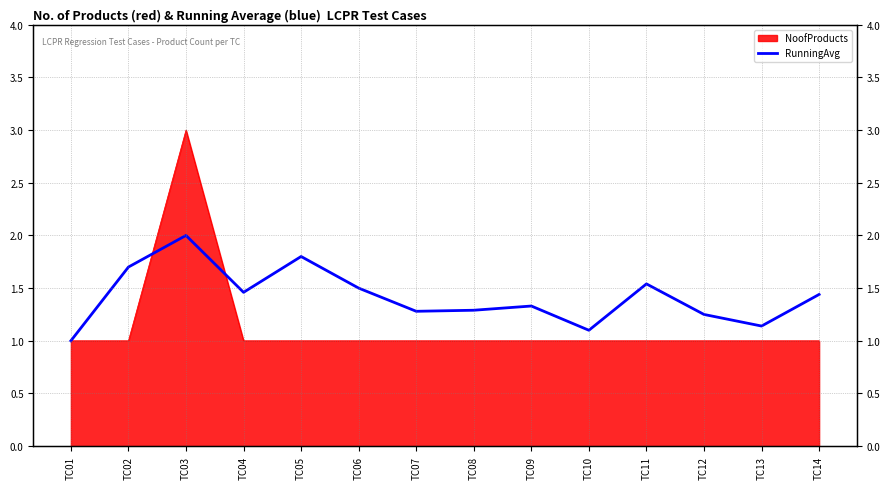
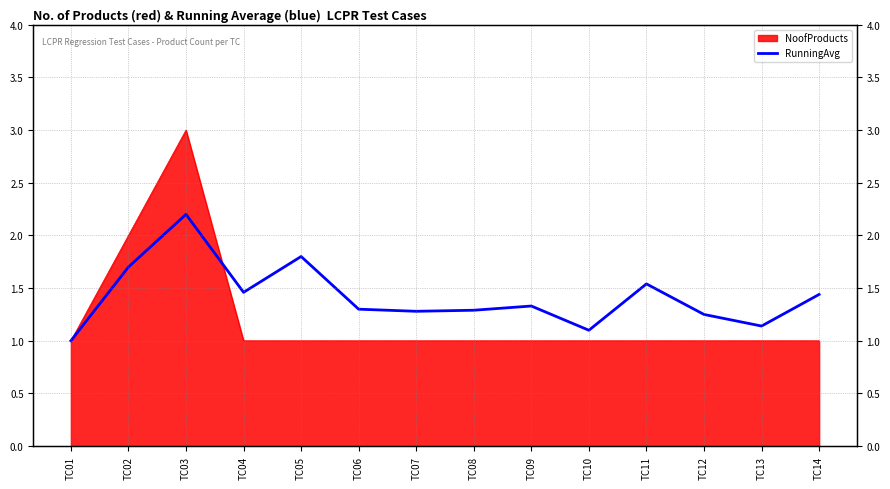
  {
    "NoofProducts": {
-     "TC02": 1,
+     "TC02": 2,
      "TC03": 3,
      "TC04": 1,
      "TC05": 1,
      "TC06": 1,
      "TC07": 1,
      "TC08": 1,
      "TC09": 1,
      "TC10": 1,
      "TC11": 1,
      "TC12": 1,
      "TC13": 1,
      "TC14": 1
    },
    "RunningAvg": {
      "TC02": 1.7,
-     "TC03": 2.0,
+     "TC03": 2.2,
      "TC04": 1.46,
      "TC05": 1.8,
-     "TC06": 1.5,
+     "TC06": 1.3,
      "TC07": 1.3,
      "TC08": 1.3,
      "TC09": 1.33,
      "TC10": 1.1,
      "TC11": 1.54,
      "TC12": 1.25,
      "TC13": 1.14,
      "TC14": 1.44
    }
  }
